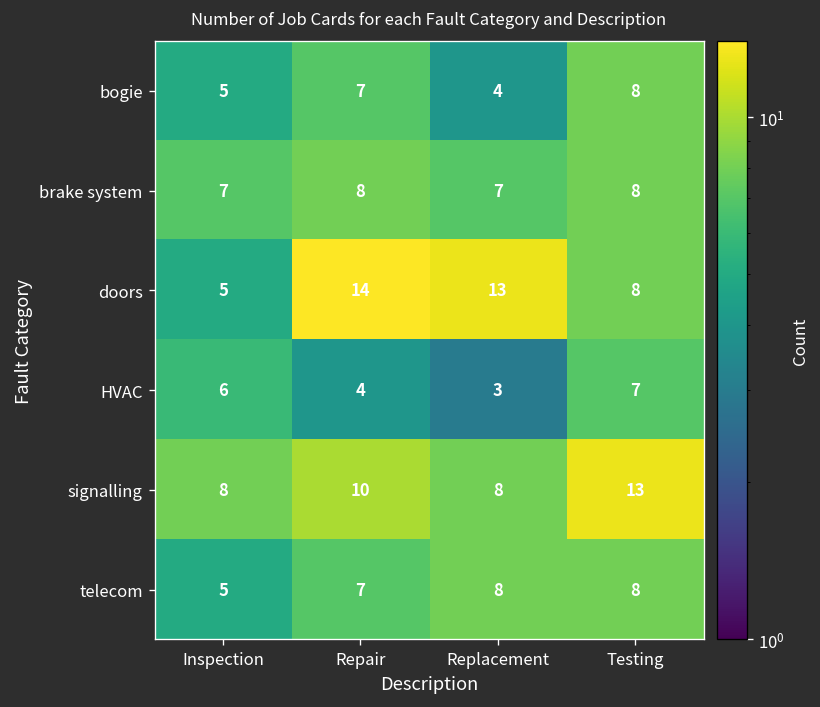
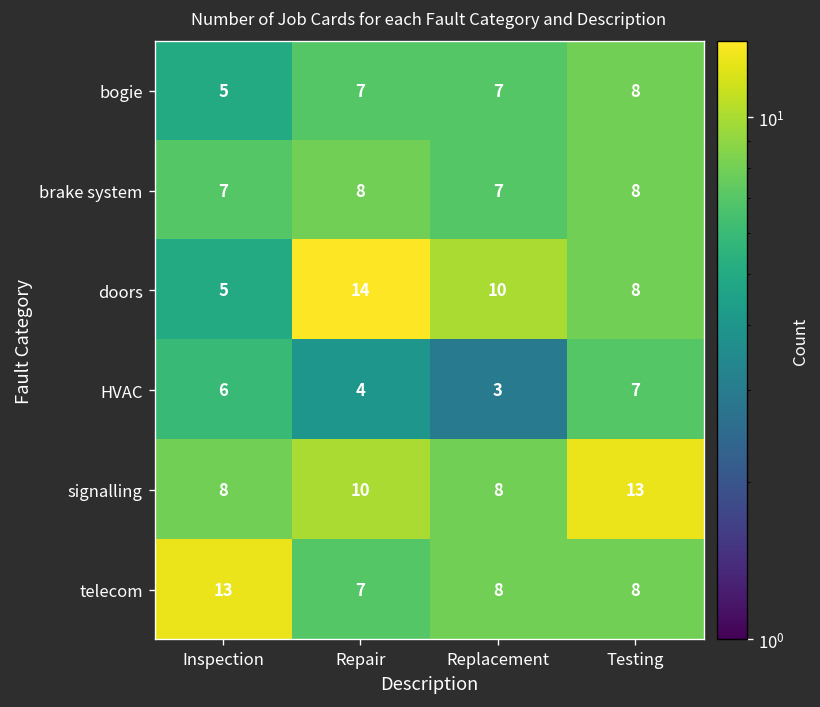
  {
    "bogie": {
      "Inspection": 5,
      "Repair": 7,
-     "Replacement": 4,
+     "Replacement": 7,
      "Testing": 8
    },
    "brake system": {
      "Inspection": 7,
      "Repair": 8,
      "Replacement": 7,
      "Testing": 8
    },
    "doors": {
      "Inspection": 5,
      "Repair": 14,
-     "Replacement": 13,
+     "Replacement": 10,
      "Testing": 8
    },
    "HVAC": {
      "Inspection": 6,
      "Repair": 4,
      "Replacement": 3,
      "Testing": 7
    },
    "signalling": {
      "Inspection": 8,
      "Repair": 10,
      "Replacement": 8,
      "Testing": 13
    },
    "telecom": {
-     "Inspection": 5,
+     "Inspection": 13,
      "Repair": 7,
      "Replacement": 8,
      "Testing": 8
    }
  }
